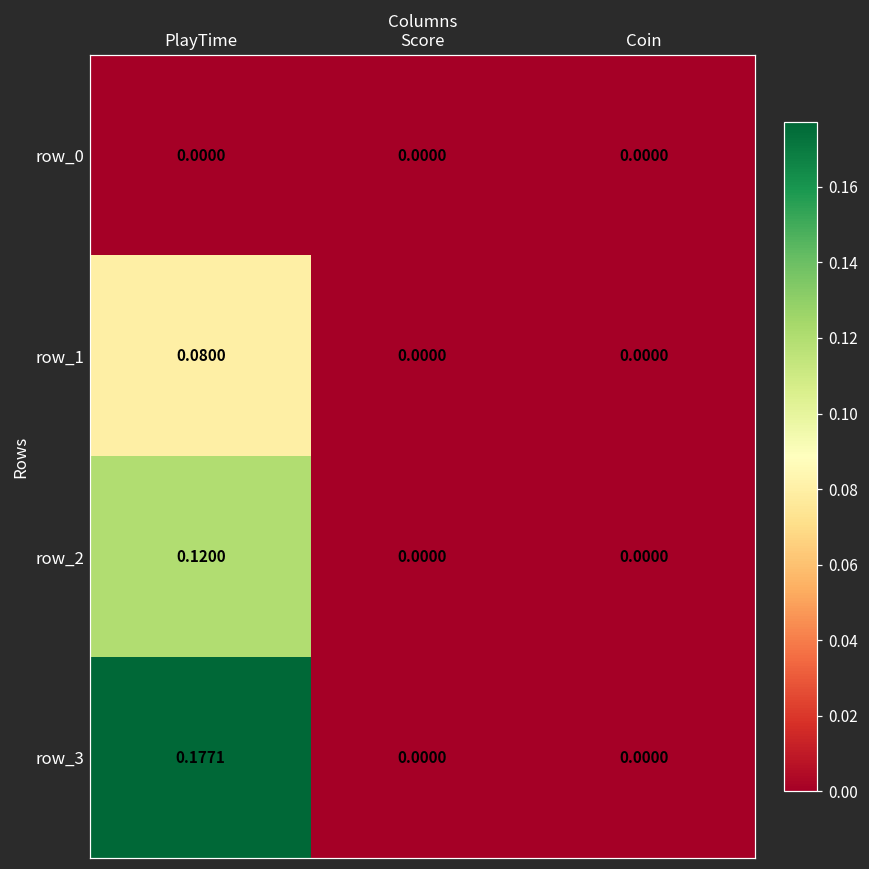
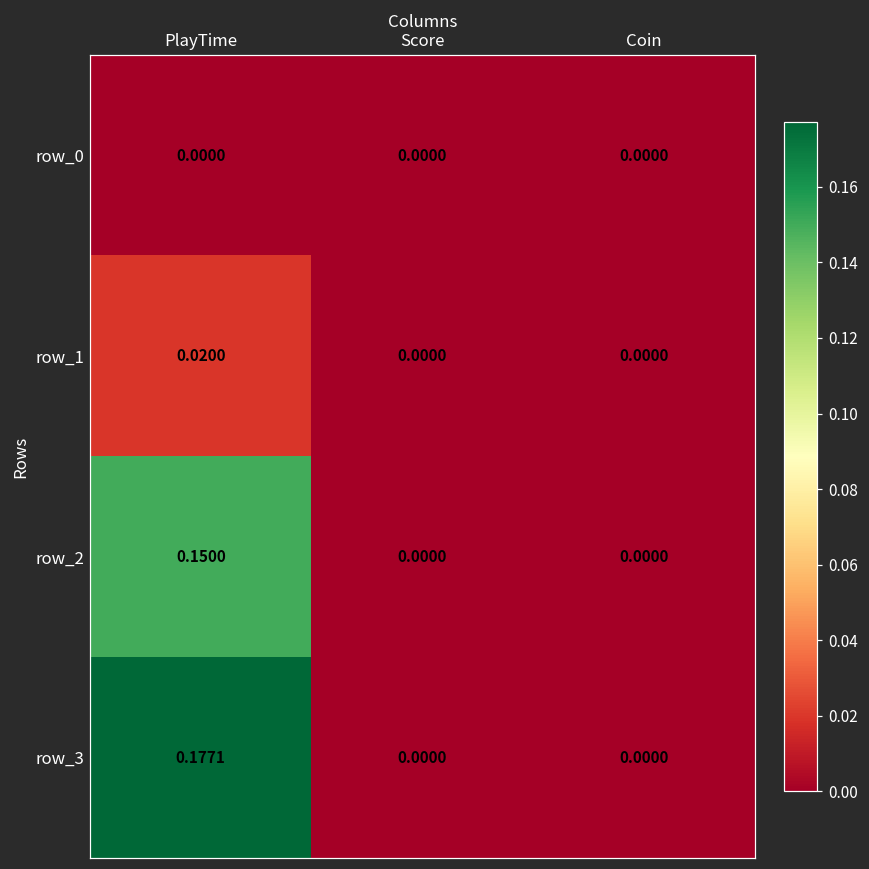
  {
    "row_0": {
      "PlayTime": 0.0000,
      "Score": 0.0000,
      "Coin": 0.0000
    },
    "row_1": {
-     "PlayTime": 0.0800,
+     "PlayTime": 0.0200,
      "Score": 0.0000,
      "Coin": 0.0000
    },
    "row_2": {
-     "PlayTime": 0.1200,
+     "PlayTime": 0.1500,
      "Score": 0.0000,
      "Coin": 0.0000
    },
    "row_3": {
      "PlayTime": 0.1771,
      "Score": 0.0000,
      "Coin": 0.0000
    }
  }
